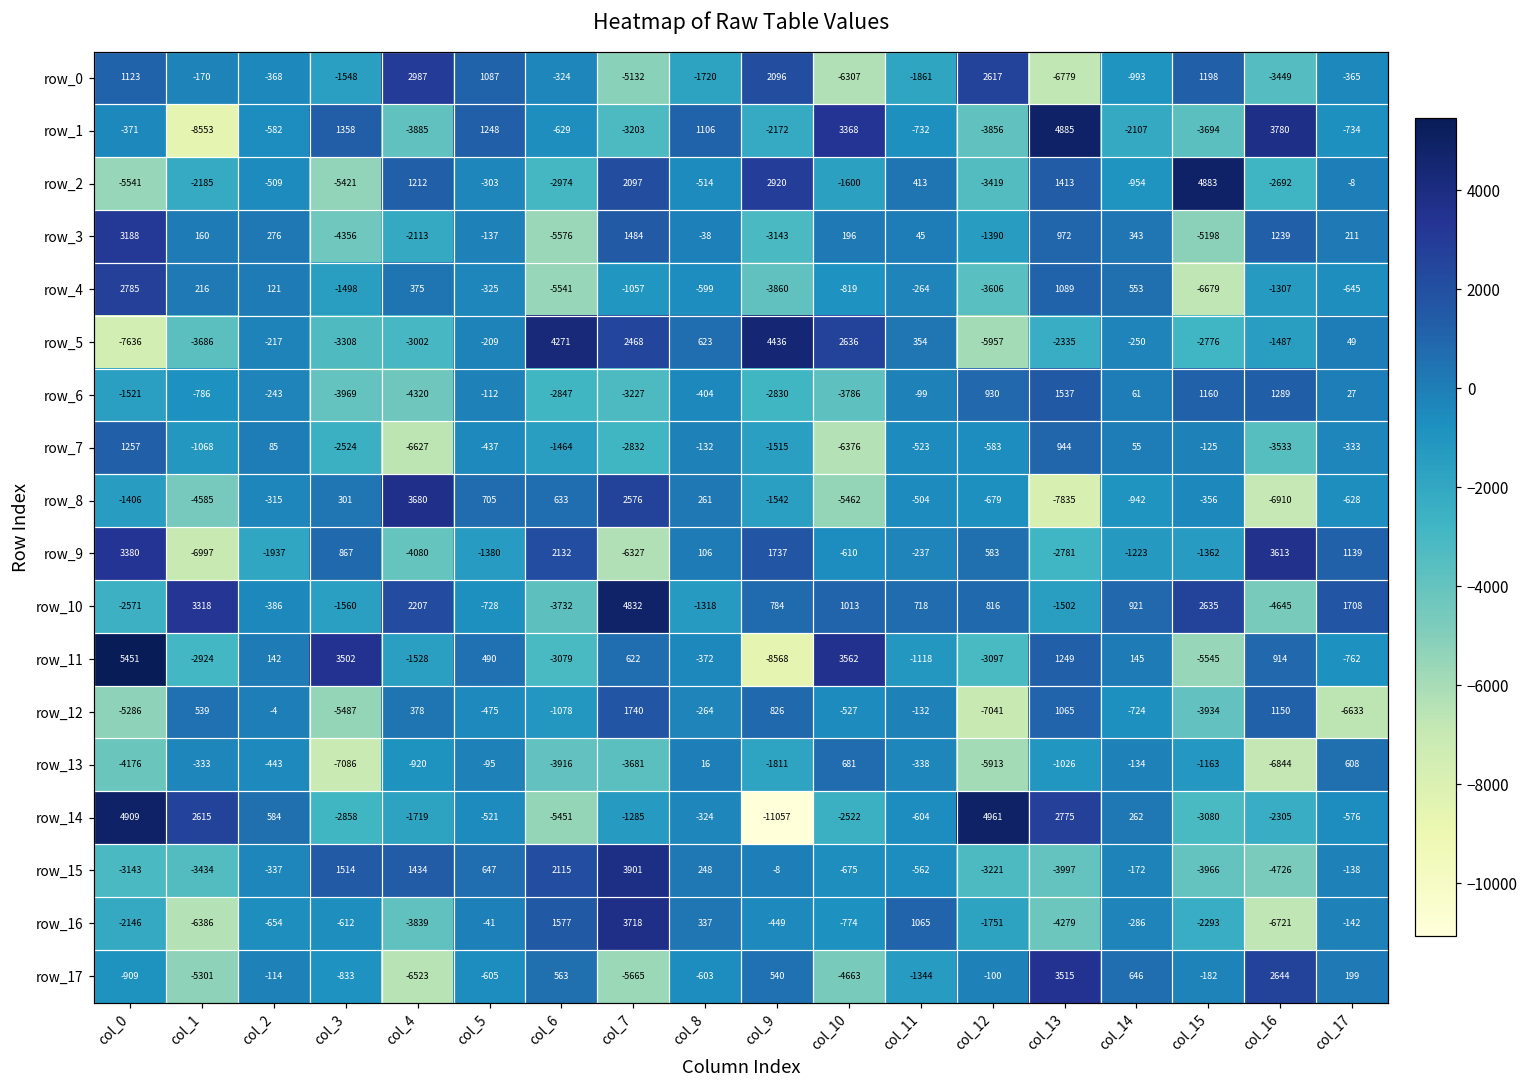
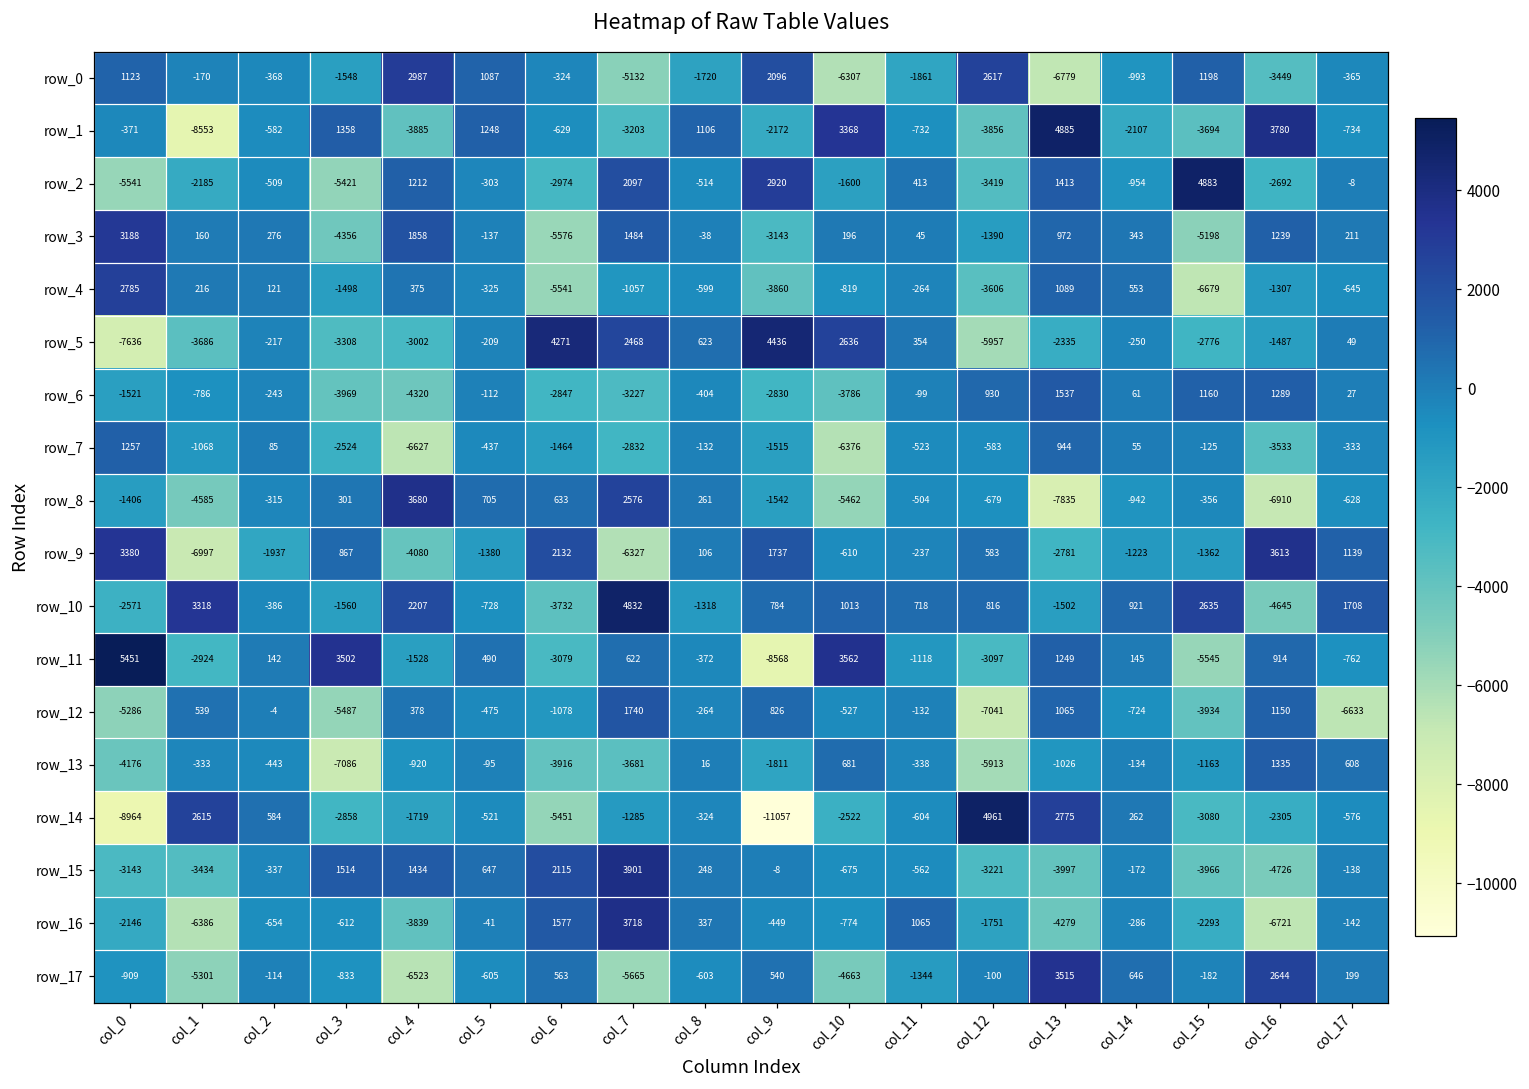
  {
    "row_3": {
      "col_0": 3188,
      "col_1": 160,
      "col_2": 276,
      "col_3": -4356,
-     "col_4": -2113,
+     "col_4": 1858,
      "col_5": -137,
      "col_6": -5576,
      "col_7": 1484,
      "col_8": -38,
      "col_9": -3143,
      "col_10": 196,
      "col_11": 45,
      "col_12": -1390,
      "col_13": 972,
      "col_14": 343,
      "col_15": -5198,
      "col_16": 1239,
      "col_17": 211
    },
    "row_13": {
      "col_0": -4176,
      "col_1": -333,
      "col_2": -443,
      "col_3": -7086,
      "col_4": -920,
      "col_5": -95,
      "col_6": -3916,
      "col_7": -3681,
      "col_8": 16,
      "col_9": -1811,
      "col_10": 681,
      "col_11": -338,
      "col_12": -5913,
      "col_13": -1026,
      "col_14": -134,
      "col_15": -1163,
-     "col_16": -6844,
+     "col_16": 1335,
      "col_17": 608
    },
    "row_14": {
-     "col_0": 4909,
+     "col_0": -8964,
      "col_1": 2615,
      "col_2": 584,
      "col_3": -2858,
      "col_4": -1719,
      "col_5": -521,
      "col_6": -5451,
      "col_7": -1285,
      "col_8": -324,
      "col_9": -11057,
      "col_10": -2522,
      "col_11": -604,
      "col_12": 4961,
      "col_13": 2775,
      "col_14": 262,
      "col_15": -3080,
      "col_16": -2305,
      "col_17": -576
    }
  }
